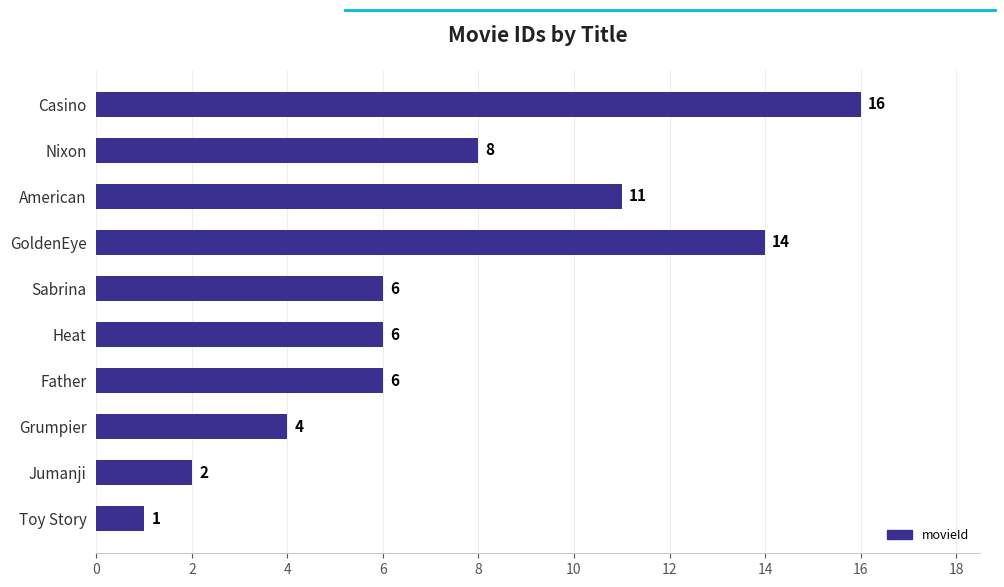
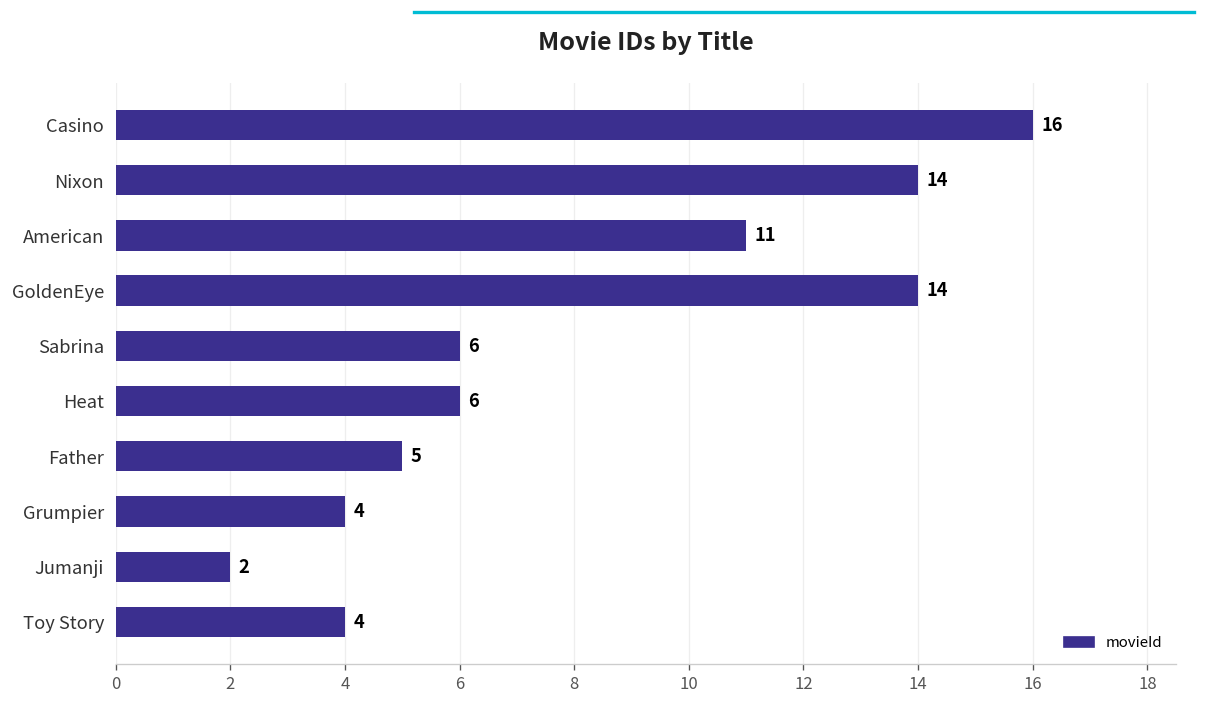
  {
    "Casino": 16,
-   "Nixon": 8,
+   "Nixon": 14,
    "American": 11,
    "GoldenEye": 14,
    "Sabrina": 6,
    "Heat": 6,
-   "Father": 6,
+   "Father": 5,
    "Grumpier": 4,
    "Jumanji": 2,
-   "Toy Story": 1
+   "Toy Story": 4
  }
